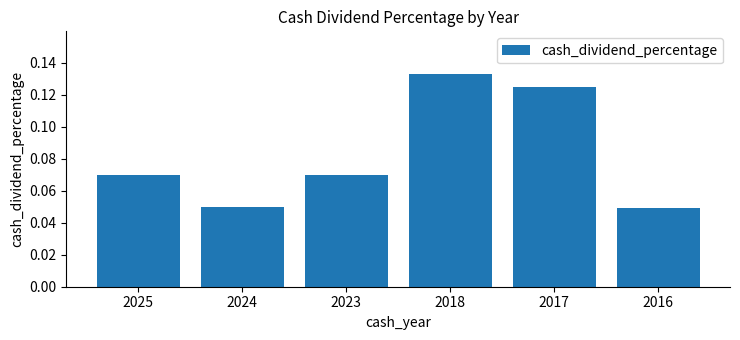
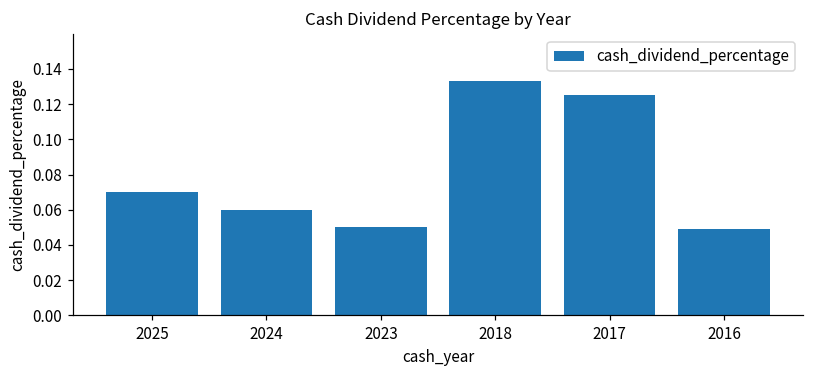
  {
    "2025": 0.07,
-   "2024": 0.05,
-   "2023": 0.07,
+   "2024": 0.06,
+   "2023": 0.05,
    "2018": 0.133,
    "2017": 0.125,
    "2016": 0.05
  }
